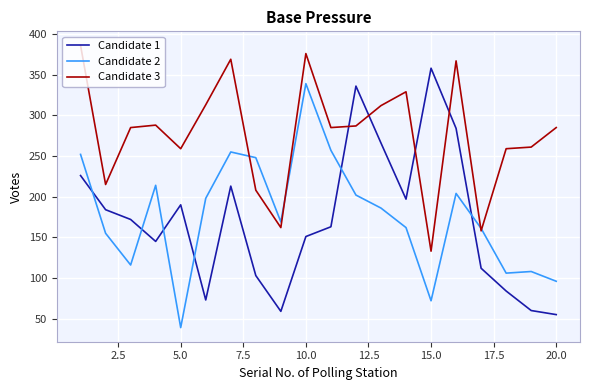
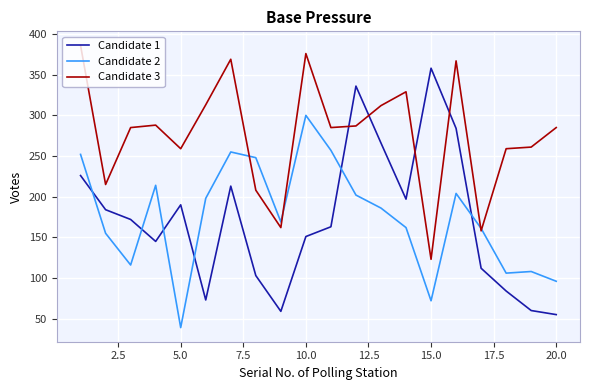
  {
    "Candidate 1": {
      "5.0": 190,
      "10.0": 150,
      "15.0": 360,
      "20.0": 60
    },
    "Candidate 2": {
      "5.0": 40,
-     "10.0": 340,
+     "10.0": 300,
      "15.0": 70,
      "20.0": 100
    },
    "Candidate 3": {
      "5.0": 260,
      "10.0": 380,
-     "15.0": 130,
+     "15.0": 120,
      "20.0": 290
    }
  }
